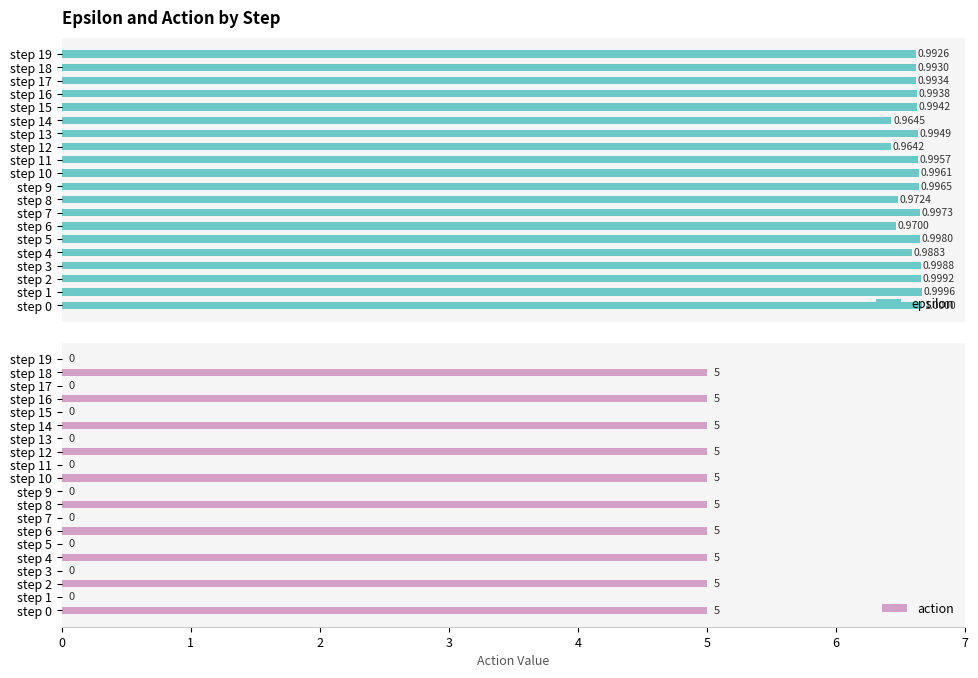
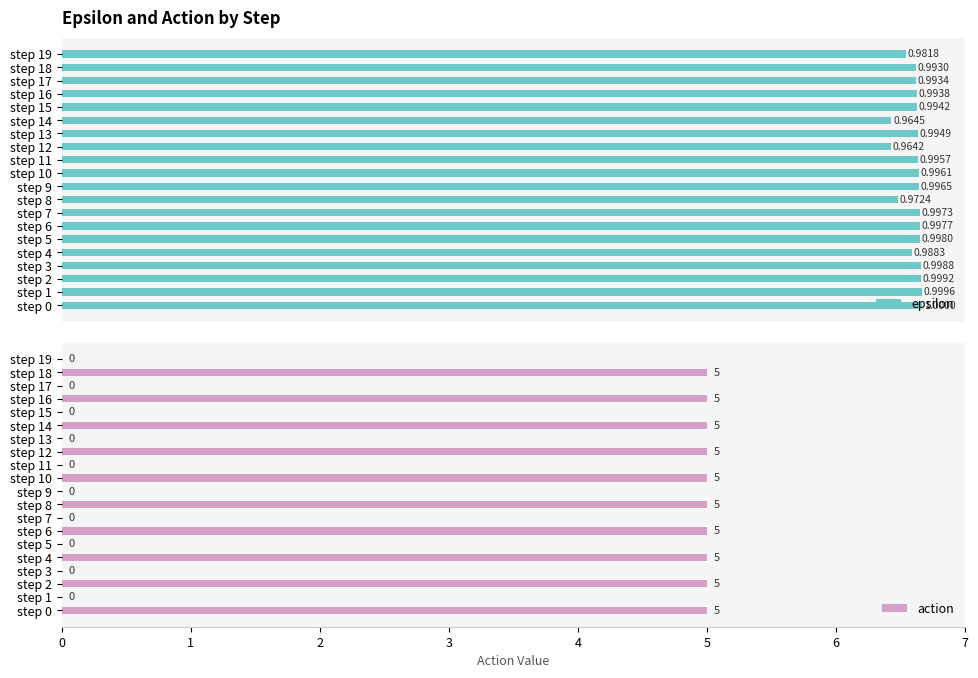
  {
    "Epsilon and Action by Step": {
-     "step 19": 0.9926,
+     "step 19": 0.9818,
      "step 18": 0.9930,
      "step 17": 0.9934,
      "step 16": 0.9938,
      "step 15": 0.9942,
      "step 14": 0.9645,
      "step 13": 0.9949,
      "step 12": 0.9642,
      "step 11": 0.9957,
      "step 10": 0.9961,
      "step 9": 0.9965,
      "step 8": 0.9724,
      "step 7": 0.9973,
-     "step 6": 0.9700,
+     "step 6": 0.9977,
      "step 5": 0.9980,
      "step 4": 0.9883,
      "step 3": 0.9988,
      "step 2": 0.9992,
      "step 1": 0.9996,
      "step 0": 1.0000
    }
  }
